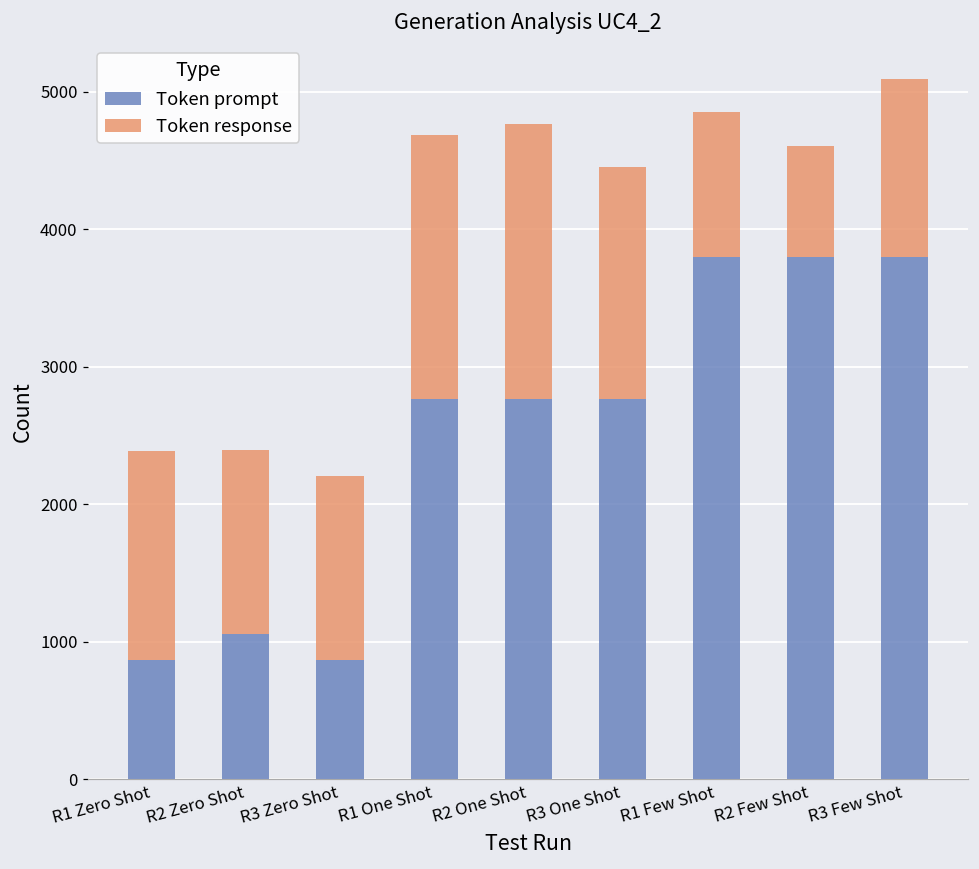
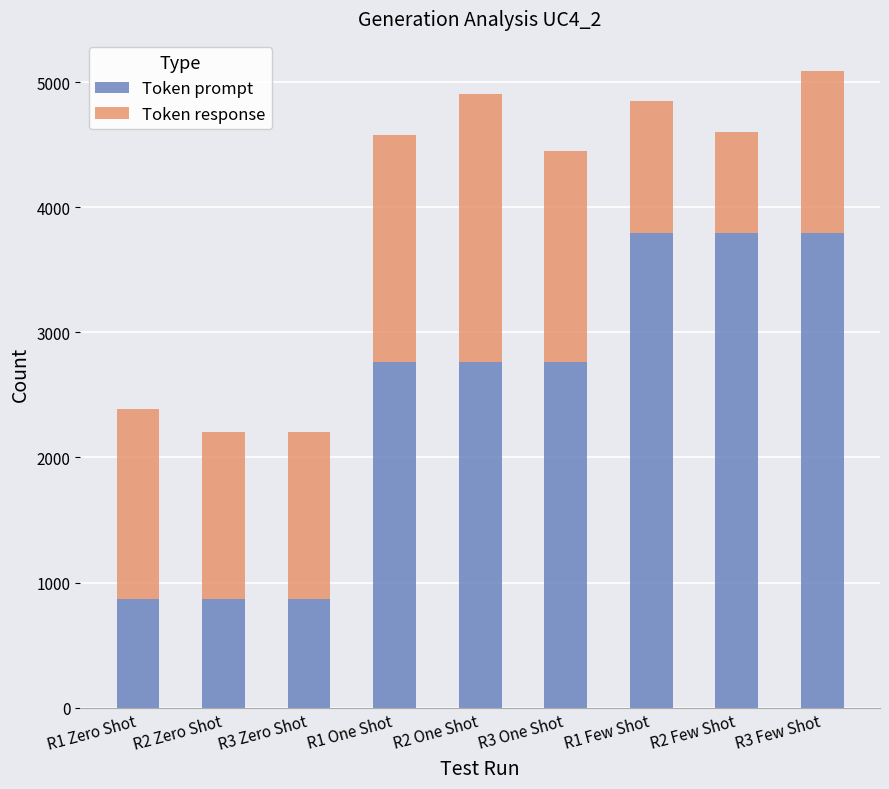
  {
    "Token prompt": {
      "R1 Zero Shot": 870,
-     "R2 Zero Shot": 1060,
+     "R2 Zero Shot": 870,
      "R3 Zero Shot": 870,
      "R1 One Shot": 2770,
      "R2 One Shot": 2770,
      "R3 One Shot": 2770,
      "R1 Few Shot": 3800,
      "R2 Few Shot": 3800,
      "R3 Few Shot": 3800
    },
    "Token response": {
      "R1 Zero Shot": 1520,
      "R2 Zero Shot": 1340,
      "R3 Zero Shot": 1330,
-     "R1 One Shot": 1920,
-     "R2 One Shot": 2000,
+     "R1 One Shot": 1810,
+     "R2 One Shot": 2140,
      "R3 One Shot": 1690,
      "R1 Few Shot": 1060,
      "R2 Few Shot": 810,
      "R3 Few Shot": 1300
    }
  }
